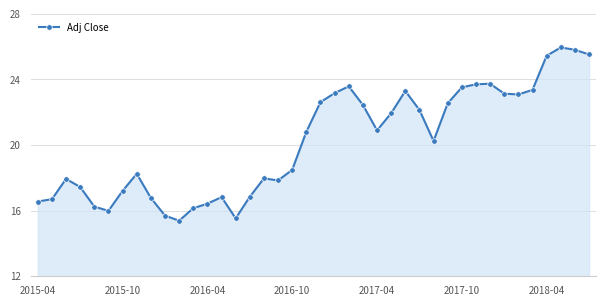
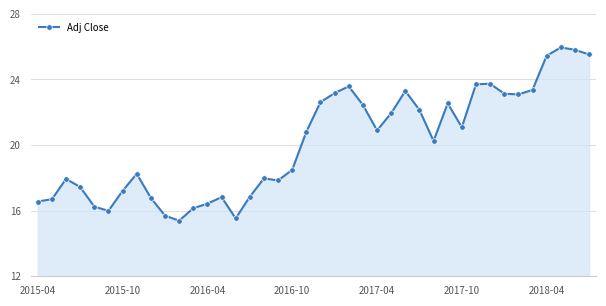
  {
    "2015-04": 16.6,
    "2015-10": 17.2,
    "2016-04": 16.4,
    "2016-10": 18.5,
    "2017-04": 20.9,
-   "2017-10": 23.5,
+   "2017-10": 21.1,
    "2018-04": 25.4
  }
